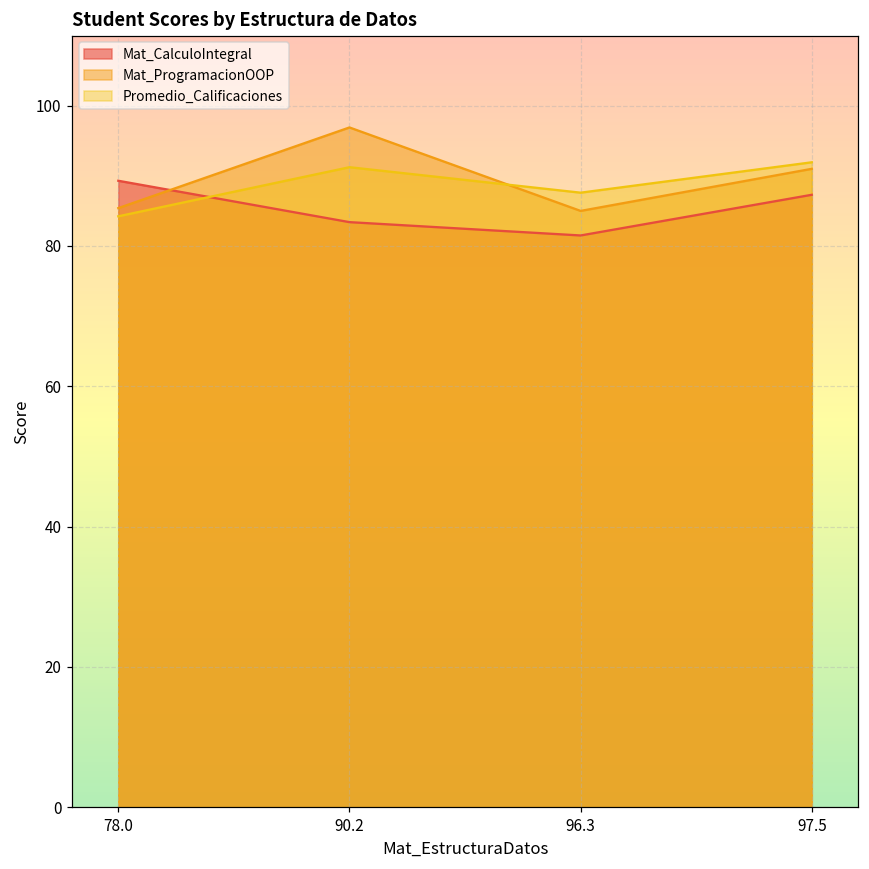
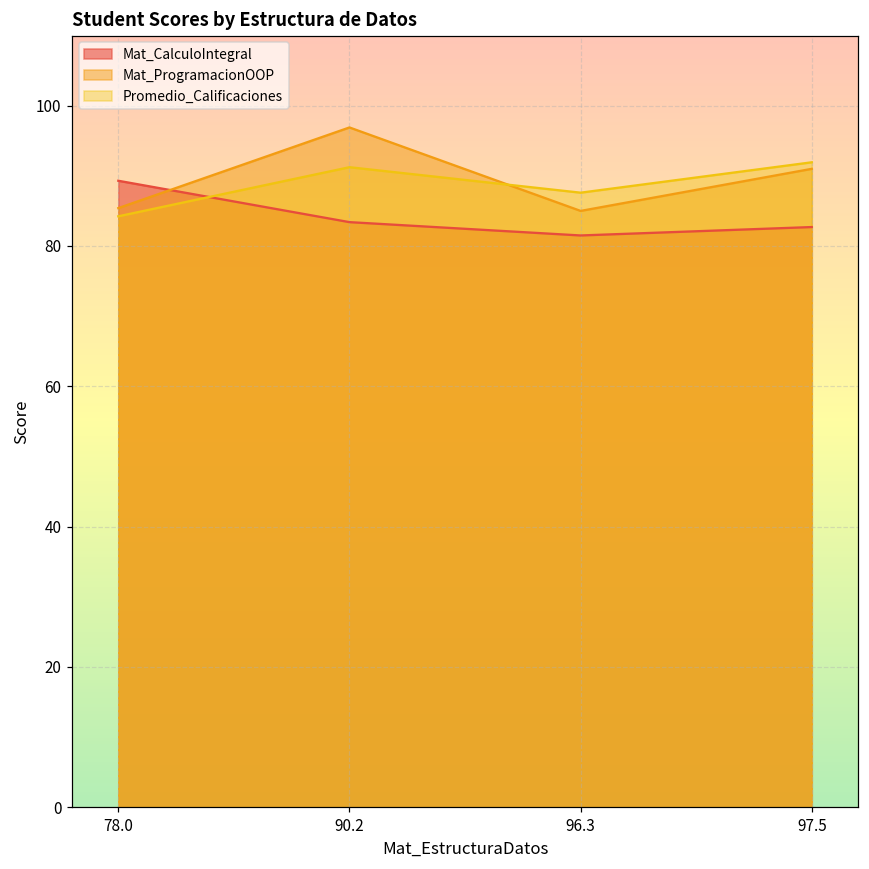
  {
    "Mat_CalculoIntegral": {
      "78.0": 89,
      "90.2": 83,
      "96.3": 82,
-     "97.5": 87
+     "97.5": 83
    }
  }
